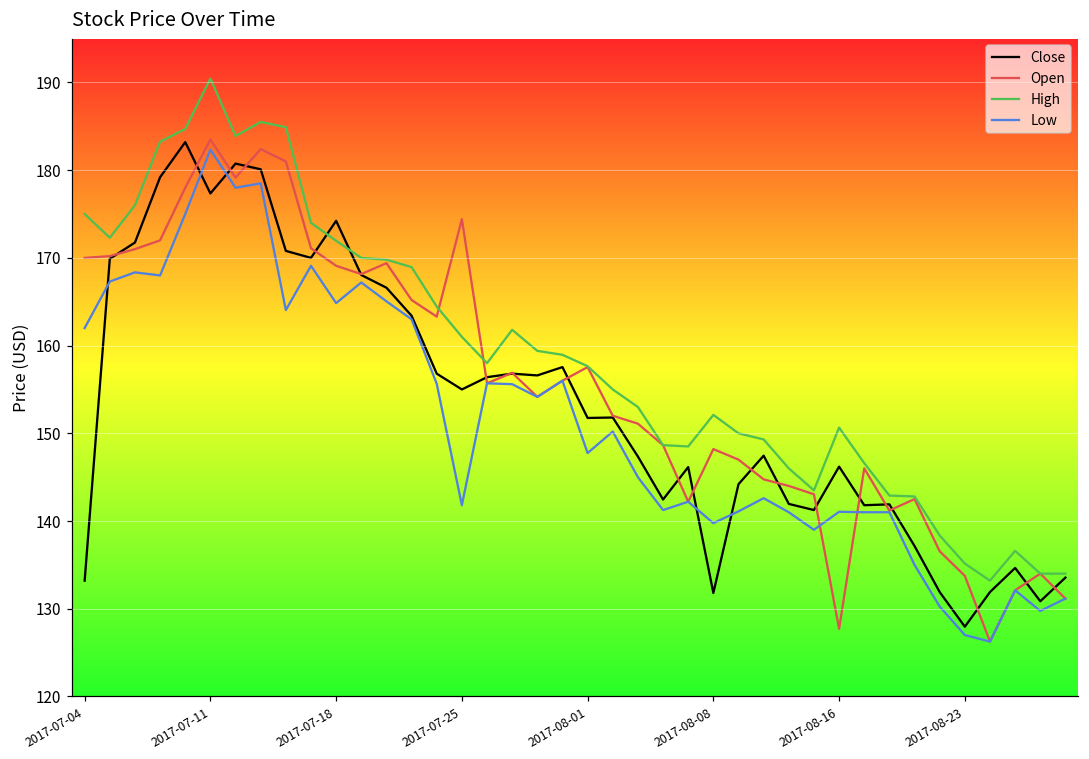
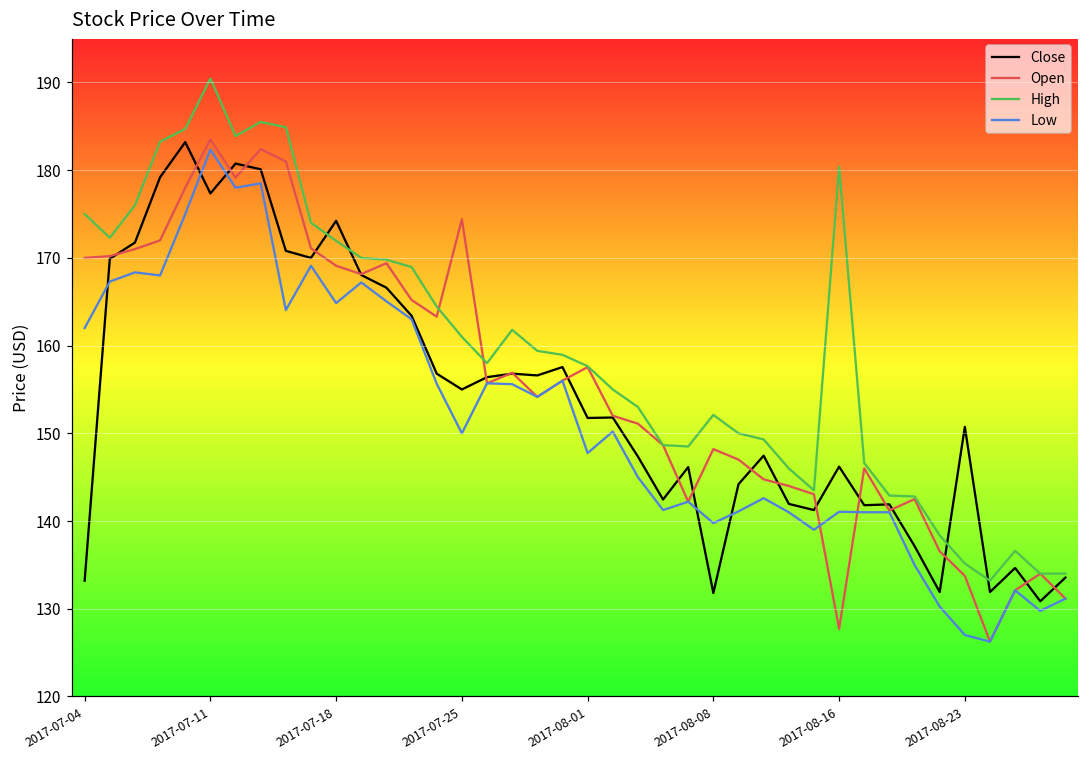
  {
    "Close": {
      "2017-07-04": 133,
      "2017-07-11": 177,
      "2017-07-18": 174,
      "2017-07-25": 155,
      "2017-08-01": 152,
      "2017-08-08": 132,
      "2017-08-16": 146,
-     "2017-08-23": 128
+     "2017-08-23": 151
    },
    "Open": {
      "2017-07-04": 170,
      "2017-07-11": 184,
      "2017-07-18": 169,
      "2017-07-25": 174,
      "2017-08-08": 148,
      "2017-08-16": 128,
      "2017-08-23": 134
    },
    "High": {
      "2017-07-04": 175,
      "2017-07-11": 190,
      "2017-07-18": 172,
      "2017-07-25": 161,
      "2017-08-08": 152,
-     "2017-08-16": 151,
+     "2017-08-16": 180,
      "2017-08-23": 135
    },
    "Low": {
      "2017-07-04": 162,
      "2017-07-11": 182,
      "2017-07-18": 165,
-     "2017-07-25": 142,
+     "2017-07-25": 150,
      "2017-08-01": 148,
      "2017-08-08": 140,
      "2017-08-16": 141,
      "2017-08-23": 127
    }
  }
